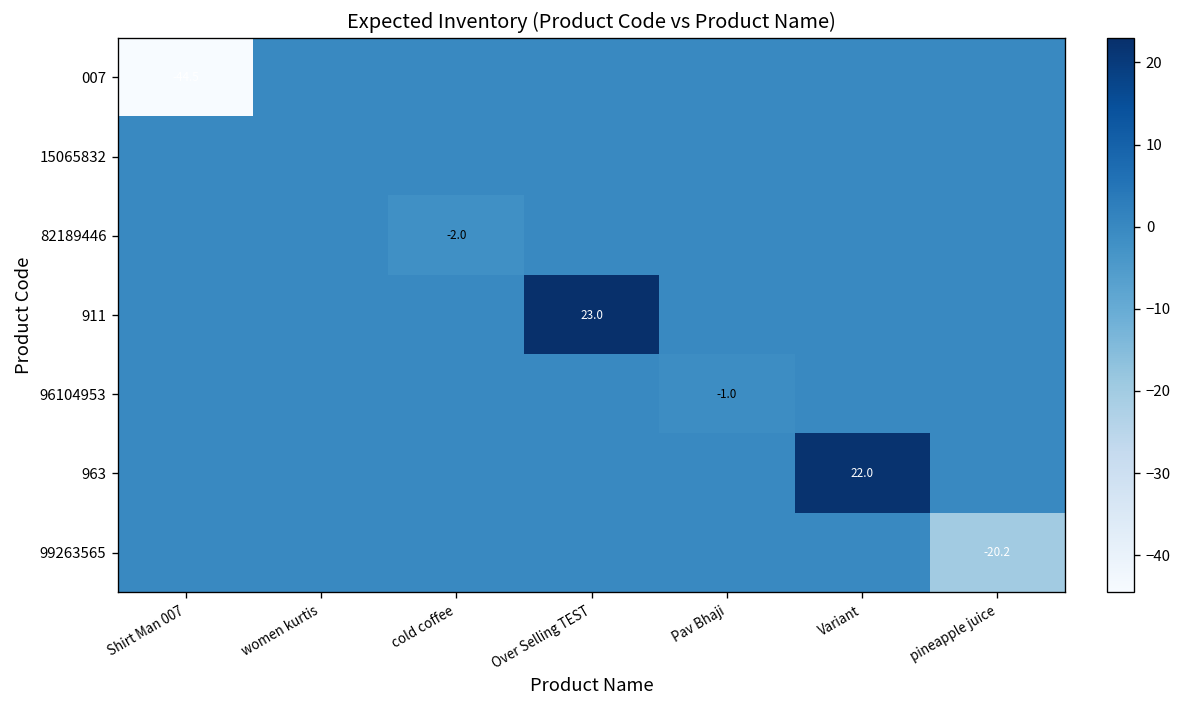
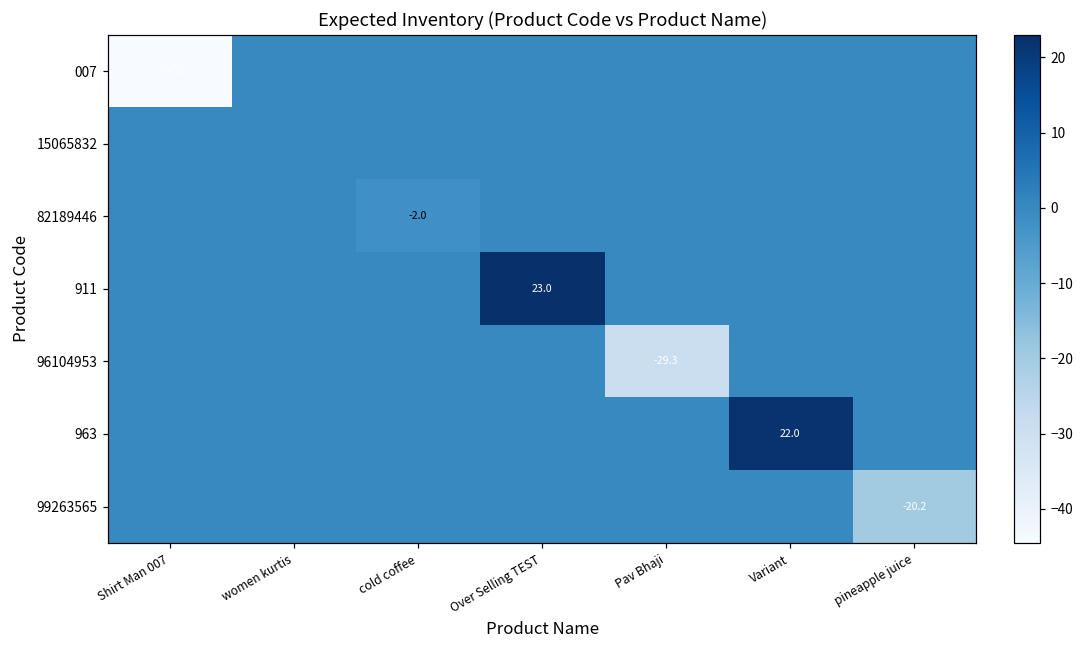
  {
    "82189446": {
      "cold coffee": -2.0
    },
    "911": {
      "Over Selling TEST": 23.0
    },
    "96104953": {
-     "Pav Bhaji": -1.0
+     "Pav Bhaji": -29.3
    },
    "963": {
      "Variant": 22.0
    },
    "99263565": {
      "pineapple juice": -20.2
    }
  }
